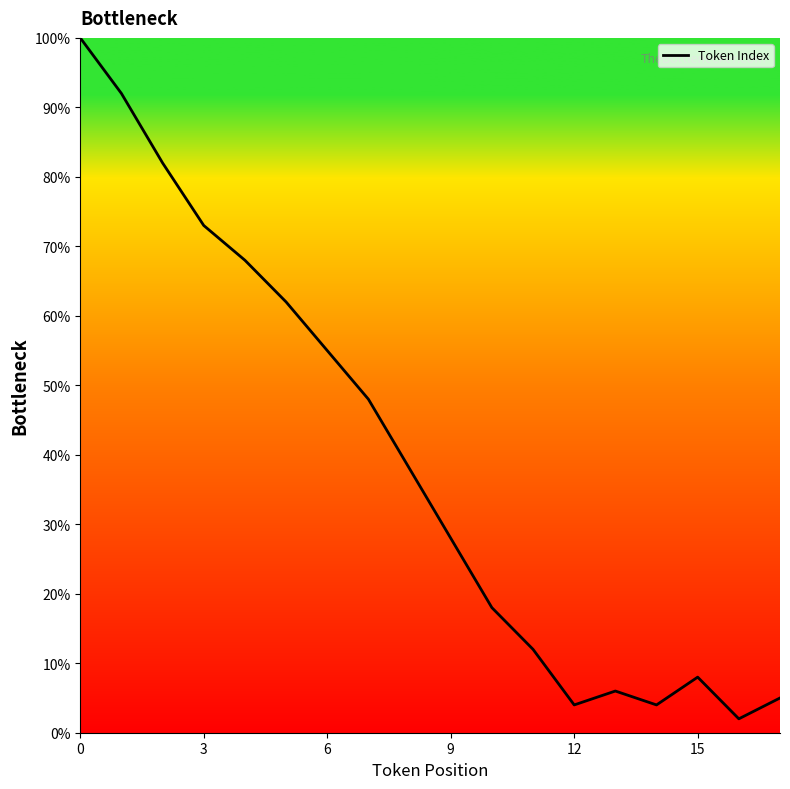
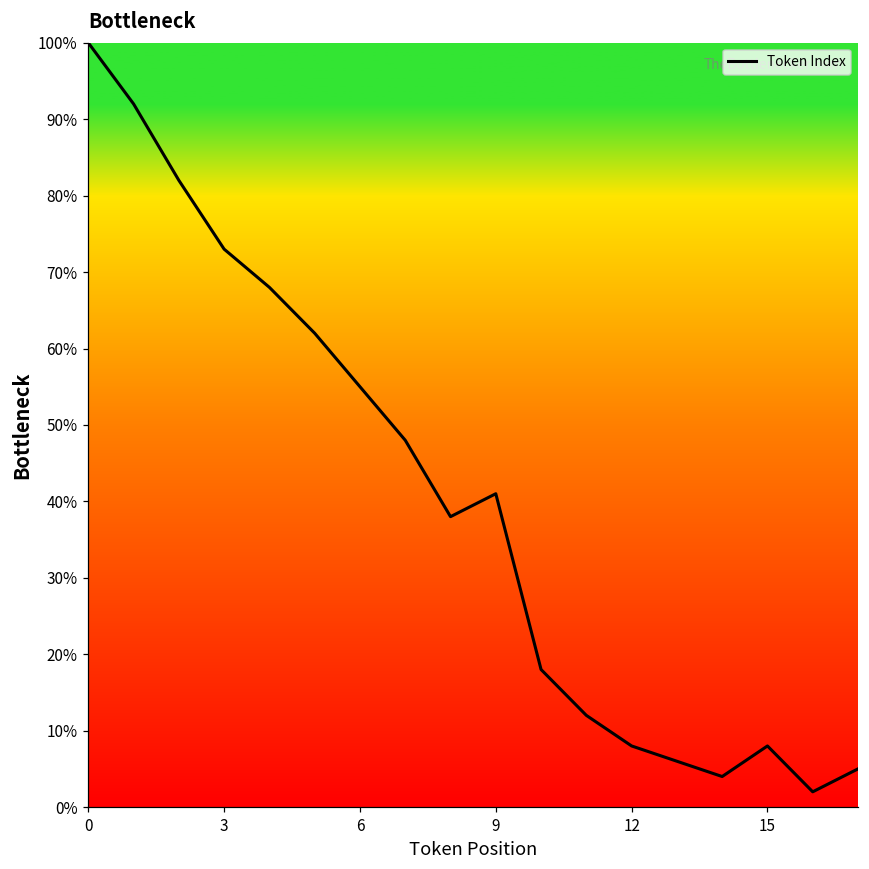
  {
    "0": "100%",
    "3": "73%",
    "6": "55%",
-   "9": "28%",
-   "12": "4%",
+   "9": "41%",
+   "12": "8%",
    "15": "8%"
  }
